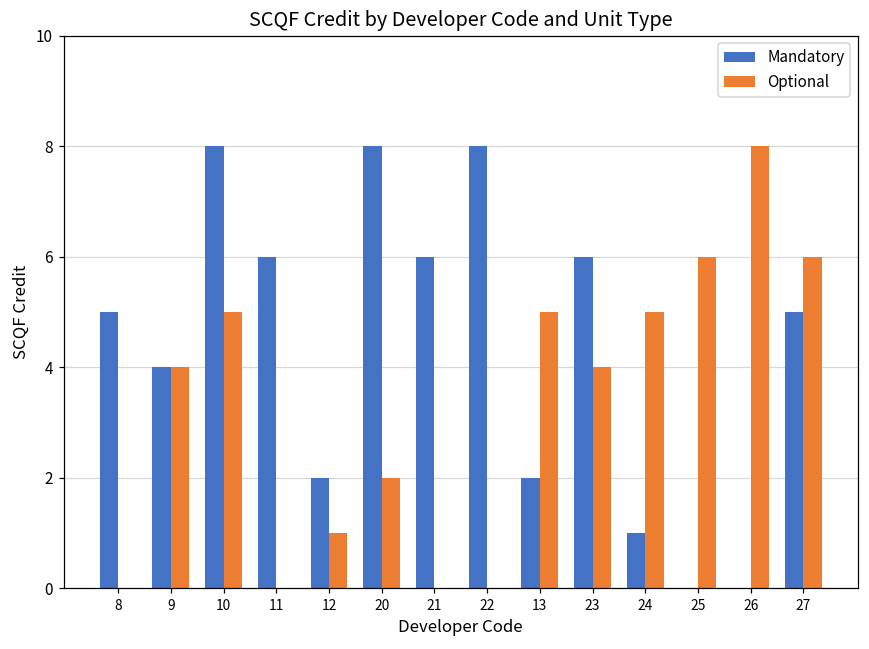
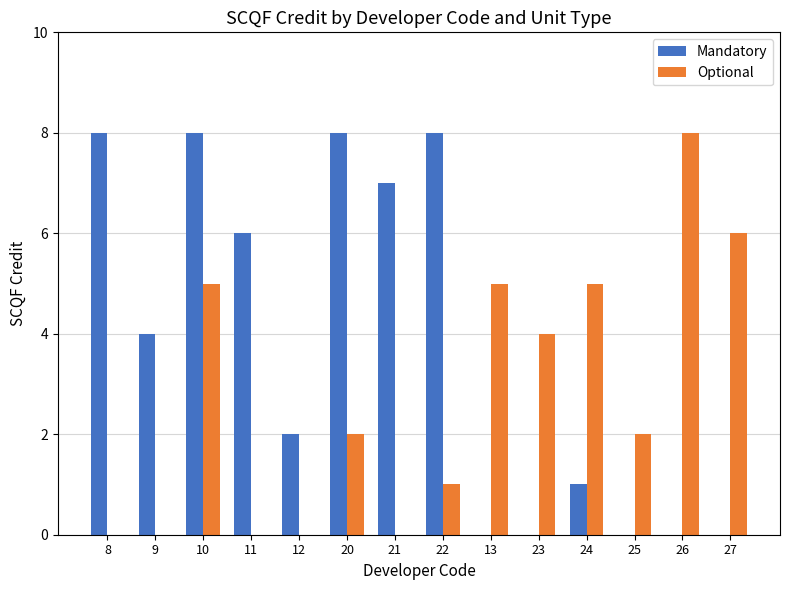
  {
    "Mandatory": {
-     "8": 5,
+     "8": 8,
      "9": 4,
      "10": 8,
      "11": 6,
      "12": 2,
      "20": 8,
-     "21": 6,
+     "21": 7,
      "22": 8,
-     "13": 2,
-     "23": 6,
+     "13": 0,
+     "23": 0,
      "24": 1,
      "25": 0,
      "26": 0,
-     "27": 5
+     "27": 0
    },
    "Optional": {
      "8": 0,
-     "9": 4,
+     "9": 0,
      "10": 5,
      "11": 0,
-     "12": 1,
+     "12": 0,
      "20": 2,
      "21": 0,
-     "22": 0,
+     "22": 1,
      "13": 5,
      "23": 4,
      "24": 5,
-     "25": 6,
+     "25": 2,
      "26": 8,
      "27": 6
    }
  }
